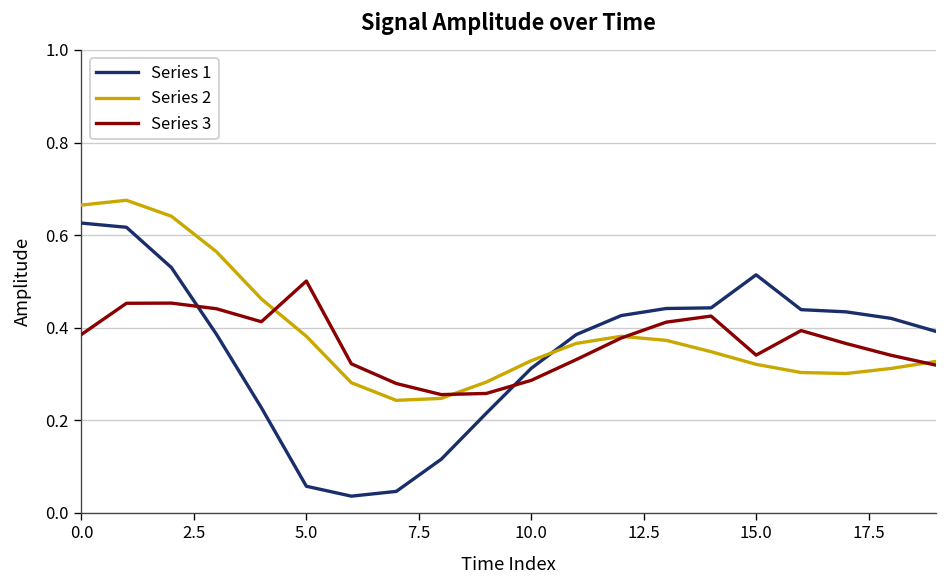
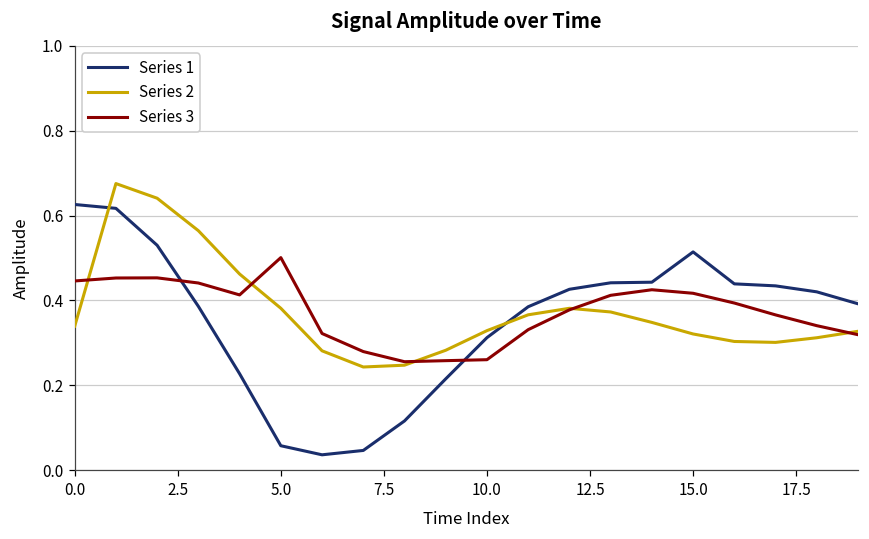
  {
    "Series 1": {
      "0.0": 0.63,
      "5.0": 0.06,
      "10.0": 0.31,
      "15.0": 0.51
    },
    "Series 2": {
-     "0.0": 0.67,
+     "0.0": 0.34,
      "5.0": 0.38,
      "10.0": 0.33,
      "15.0": 0.32
    },
    "Series 3": {
-     "0.0": 0.39,
+     "0.0": 0.45,
      "5.0": 0.50,
-     "10.0": 0.29,
-     "15.0": 0.34
+     "10.0": 0.26,
+     "15.0": 0.42
    }
  }
